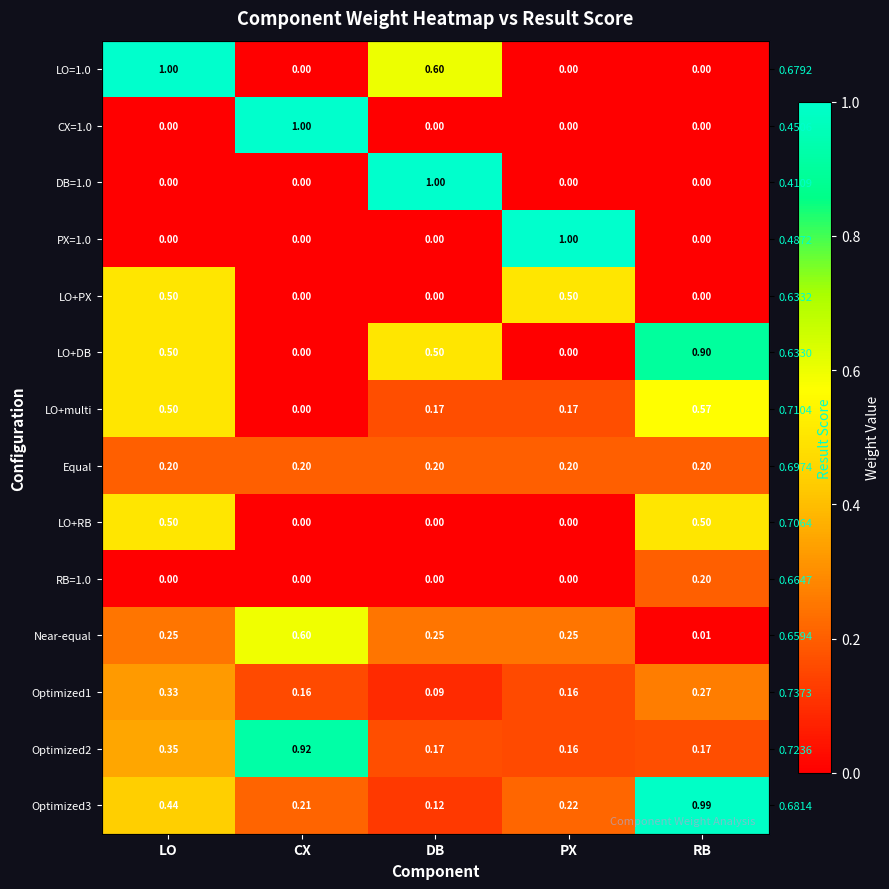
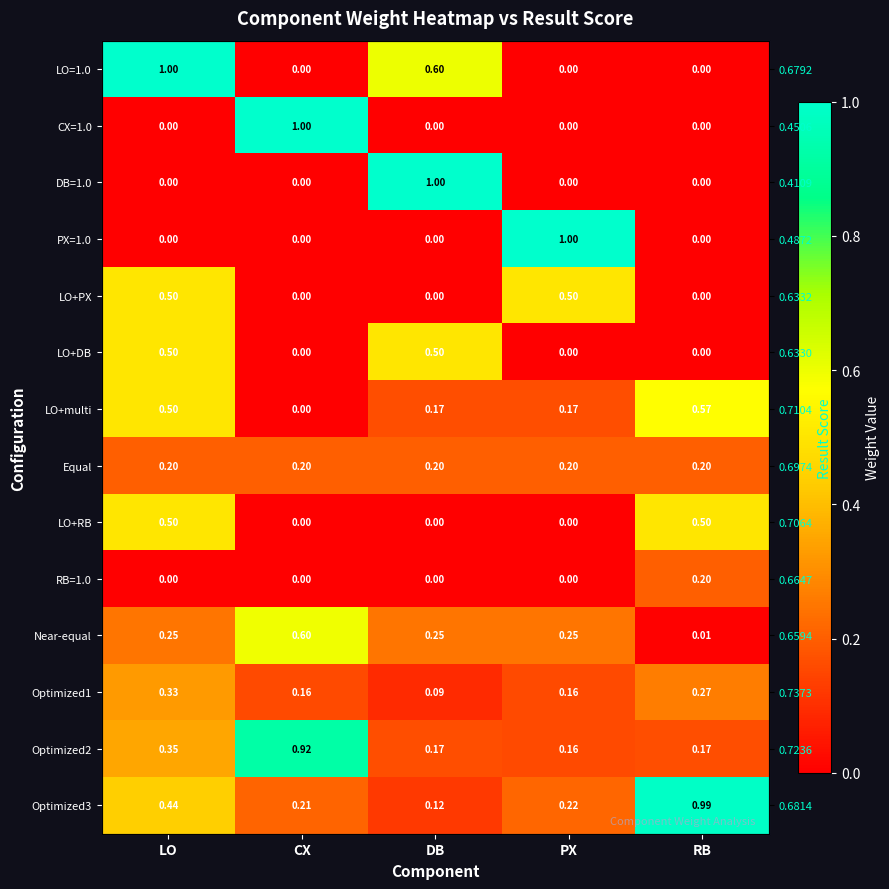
  {
    "LO=1.0": {
      "LO": 1.00,
      "CX": 0.00,
      "DB": 0.60,
      "PX": 0.00,
      "RB": 0.00
    },
    "CX=1.0": {
      "LO": 0.00,
      "CX": 1.00,
      "DB": 0.00,
      "PX": 0.00,
      "RB": 0.00
    },
    "DB=1.0": {
      "LO": 0.00,
      "CX": 0.00,
      "DB": 1.00,
      "PX": 0.00,
      "RB": 0.00
    },
    "PX=1.0": {
      "LO": 0.00,
      "CX": 0.00,
      "DB": 0.00,
      "PX": 1.00,
      "RB": 0.00
    },
    "LO+PX": {
      "LO": 0.50,
      "CX": 0.00,
      "DB": 0.00,
      "PX": 0.50,
      "RB": 0.00
    },
    "LO+DB": {
      "LO": 0.50,
      "CX": 0.00,
      "DB": 0.50,
      "PX": 0.00,
-     "RB": 0.90
+     "RB": 0.00
    },
    "LO+multi": {
      "LO": 0.50,
      "CX": 0.00,
      "DB": 0.17,
      "PX": 0.17,
      "RB": 0.57
    },
    "Equal": {
      "LO": 0.20,
      "CX": 0.20,
      "DB": 0.20,
      "PX": 0.20,
      "RB": 0.20
    },
    "LO+RB": {
      "LO": 0.50,
      "CX": 0.00,
      "DB": 0.00,
      "PX": 0.00,
      "RB": 0.50
    },
    "RB=1.0": {
      "LO": 0.00,
      "CX": 0.00,
      "DB": 0.00,
      "PX": 0.00,
      "RB": 0.20
    },
    "Near-equal": {
      "LO": 0.25,
      "CX": 0.60,
      "DB": 0.25,
      "PX": 0.25,
      "RB": 0.01
    },
    "Optimized1": {
      "LO": 0.33,
      "CX": 0.16,
      "DB": 0.09,
      "PX": 0.16,
      "RB": 0.27
    },
    "Optimized2": {
      "LO": 0.35,
      "CX": 0.92,
      "DB": 0.17,
      "PX": 0.16,
      "RB": 0.17
    },
    "Optimized3": {
      "LO": 0.44,
      "CX": 0.21,
      "DB": 0.12,
      "PX": 0.22
    }
  }
